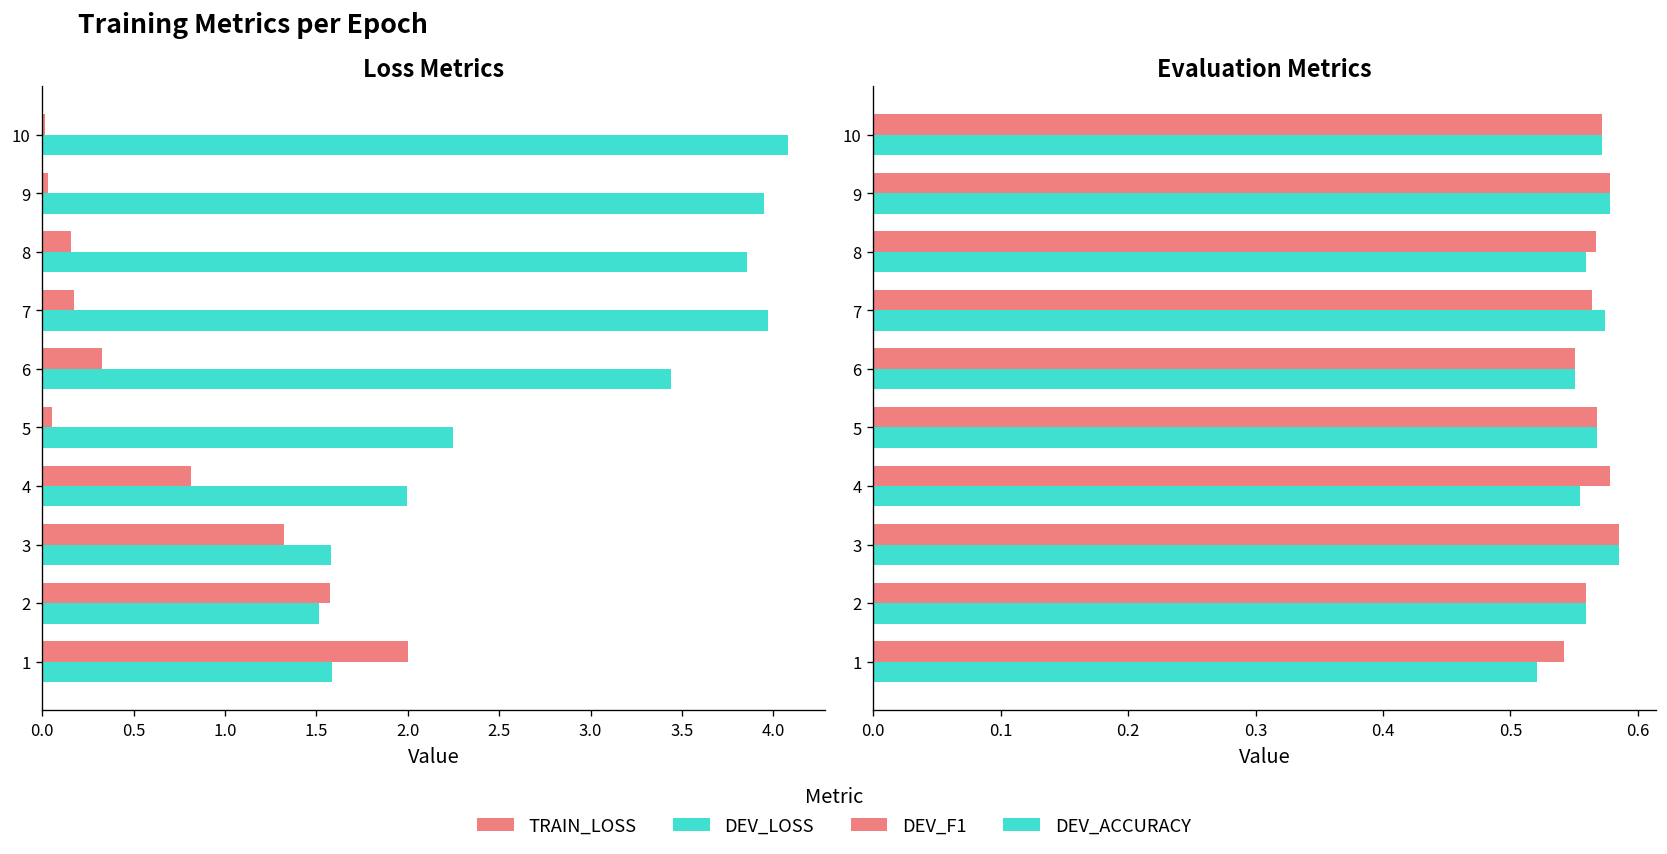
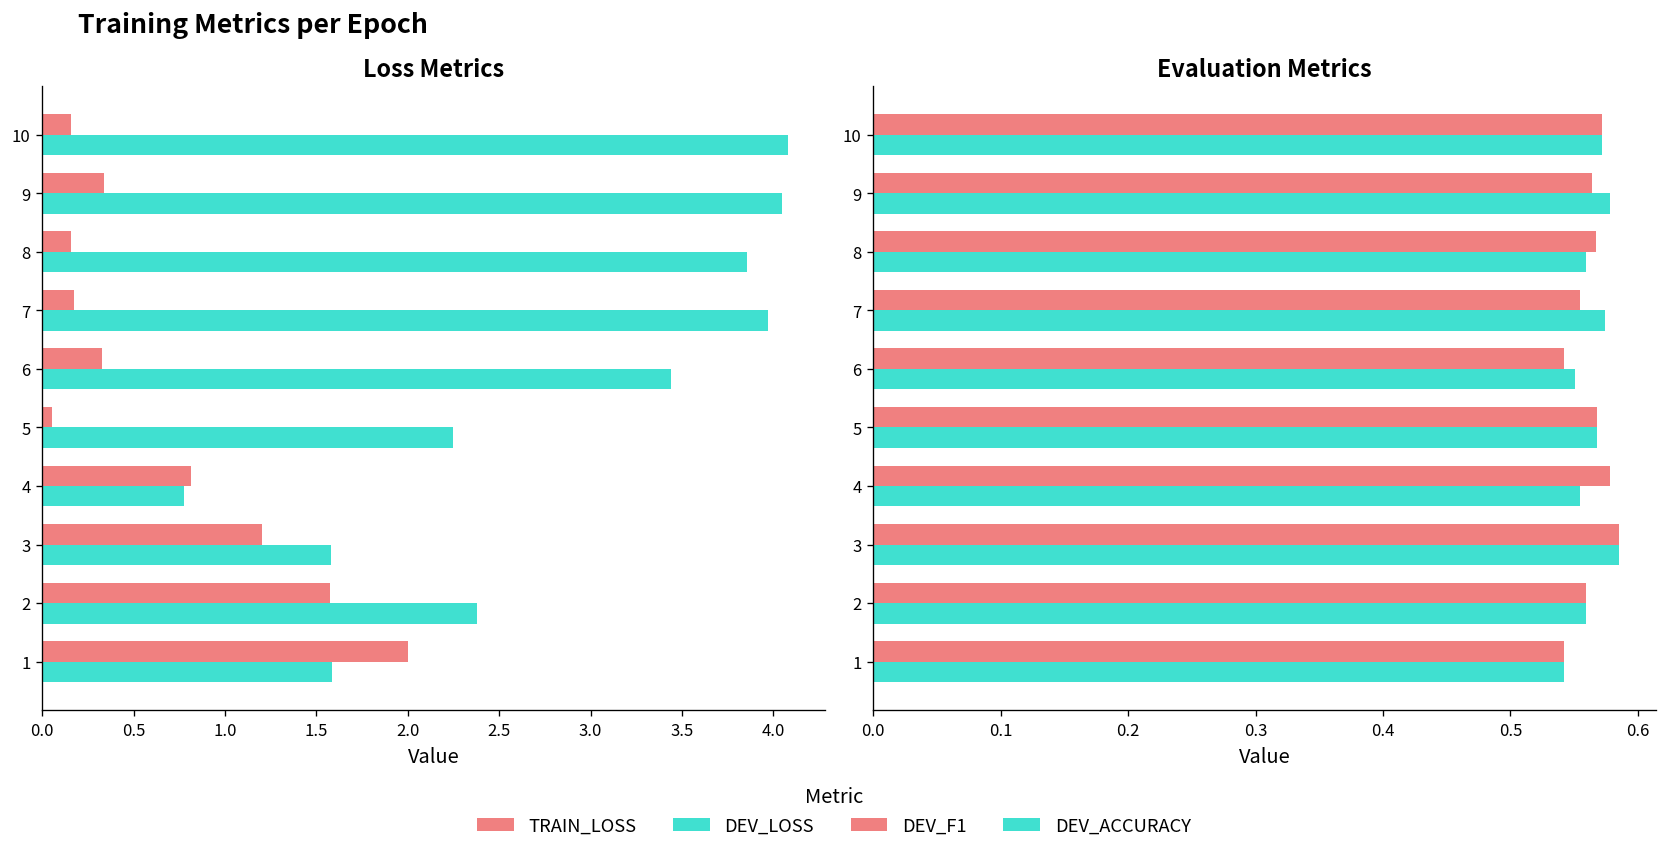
  {
    "Loss Metrics": {
      "TRAIN_LOSS": {
-       "10": 0.01,
-       "9": 0.03,
+       "10": 0.16,
+       "9": 0.34,
        "8": 0.16,
        "7": 0.17,
        "6": 0.33,
        "5": 0.06,
        "4": 0.81,
-       "3": 1.32,
+       "3": 1.20,
        "2": 1.58,
        "1": 2.00
      },
      "DEV_LOSS": {
        "10": 4.08,
-       "9": 3.95,
+       "9": 4.05,
        "8": 3.85,
        "7": 3.97,
        "6": 3.44,
        "5": 2.25,
-       "4": 2.00,
+       "4": 0.77,
        "3": 1.58,
-       "2": 1.52,
+       "2": 2.38,
        "1": 1.58
      }
    },
    "Evaluation Metrics": {
      "DEV_F1": {
        "10": 0.572,
-       "9": 0.578,
+       "9": 0.564,
        "8": 0.567,
-       "7": 0.564,
-       "6": 0.550,
+       "7": 0.555,
+       "6": 0.542,
        "5": 0.568,
        "4": 0.578,
        "3": 0.585,
        "2": 0.559,
        "1": 0.542
      },
      "DEV_ACCURACY": {
        "10": 0.572,
        "9": 0.578,
        "8": 0.559,
        "7": 0.574,
        "6": 0.550,
        "5": 0.568,
        "4": 0.555,
        "3": 0.585,
        "2": 0.559,
-       "1": 0.521
+       "1": 0.542
      }
    }
  }
